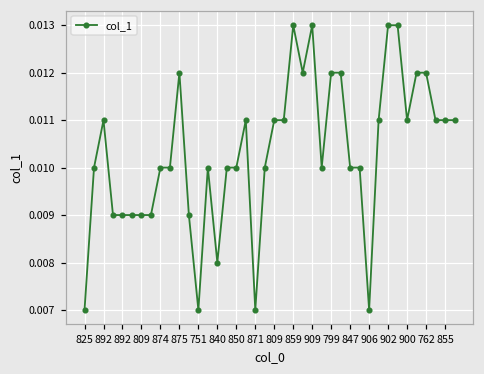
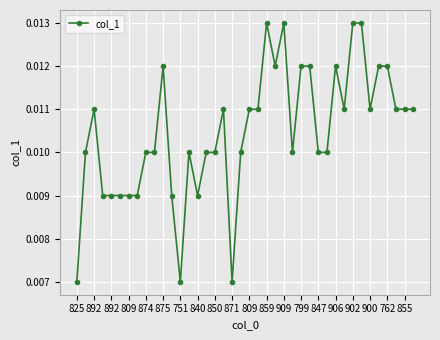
  {
    "825": 0.007,
    "874": 0.010,
    "875": 0.012,
    "751": 0.007,
-   "840": 0.008,
+   "840": 0.009,
    "850": 0.010,
    "871": 0.007,
    "859": 0.013,
    "909": 0.013,
    "799": 0.012,
    "847": 0.010,
-   "906": 0.007,
+   "906": 0.012,
    "902": 0.013,
    "900": 0.011,
    "762": 0.012,
    "855": 0.011
  }
